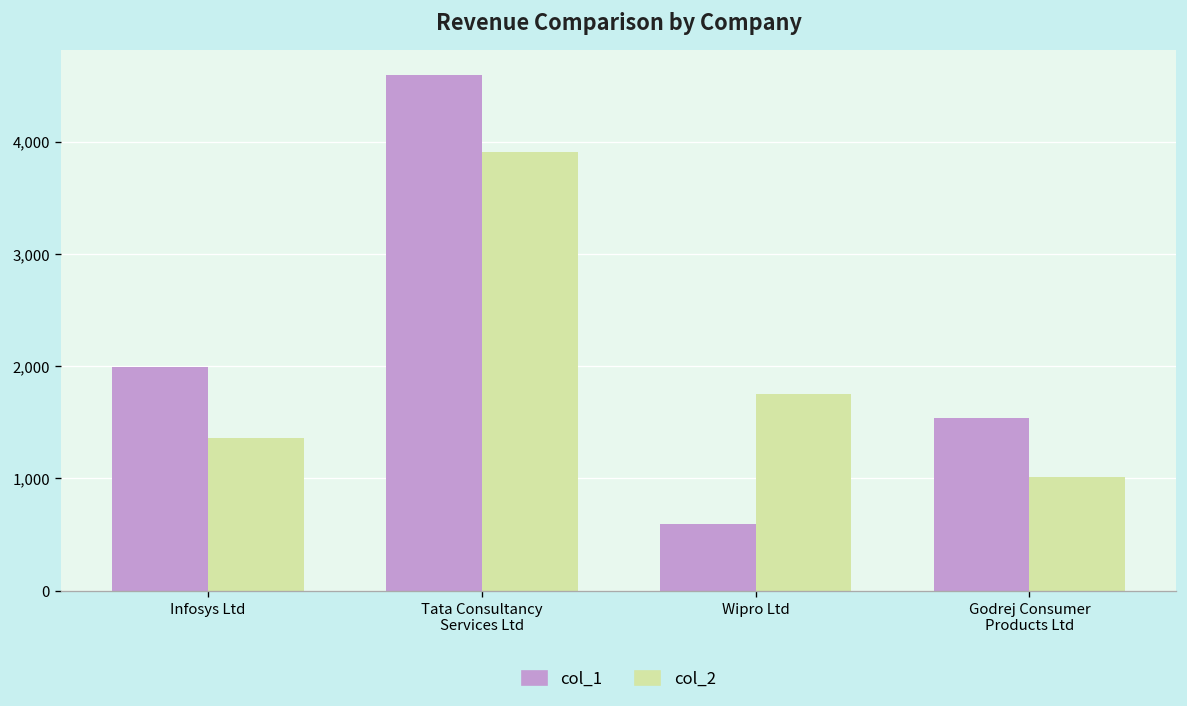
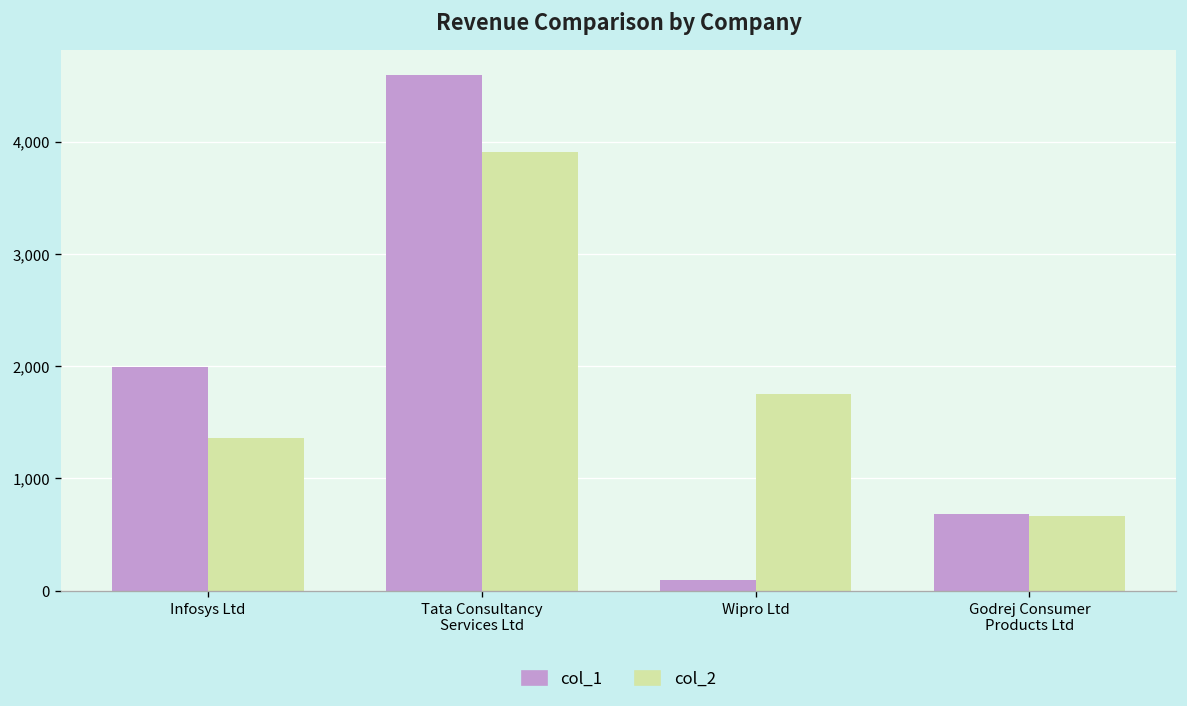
  {
    "col_1": {
      "Infosys Ltd": "2,000",
      "Tata Consultancy Services Ltd": "4,600",
-     "Wipro Ltd": "600",
-     "Godrej Consumer Products Ltd": "1,500"
+     "Wipro Ltd": "100",
+     "Godrej Consumer Products Ltd": "700"
    },
    "col_2": {
      "Infosys Ltd": "1,400",
      "Tata Consultancy Services Ltd": "3,900",
      "Wipro Ltd": "1,700",
-     "Godrej Consumer Products Ltd": "1,000"
+     "Godrej Consumer Products Ltd": "700"
    }
  }
